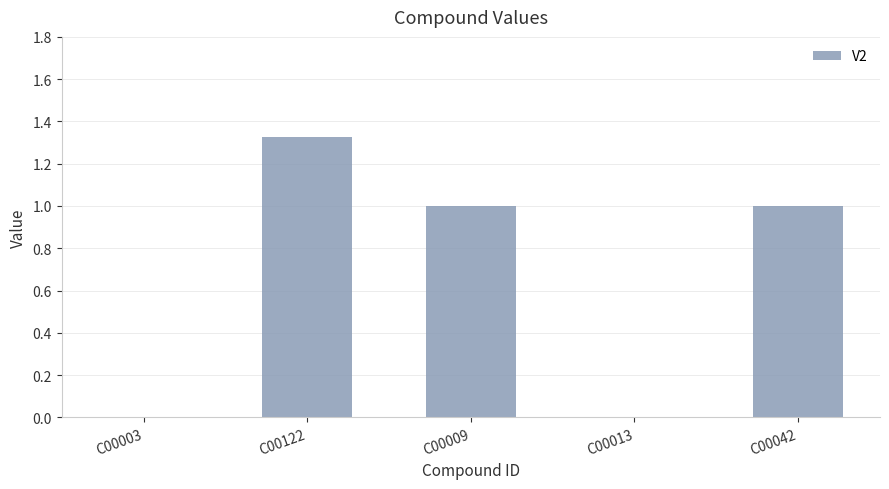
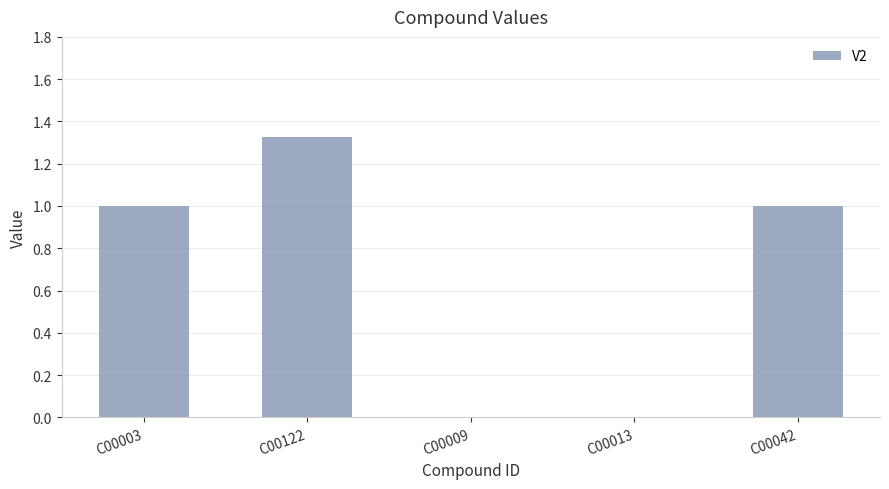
  {
-   "C00003": 0,
+   "C00003": 1,
    "C00122": 1.33,
-   "C00009": 1,
+   "C00009": 0,
    "C00013": 0,
    "C00042": 1
  }
